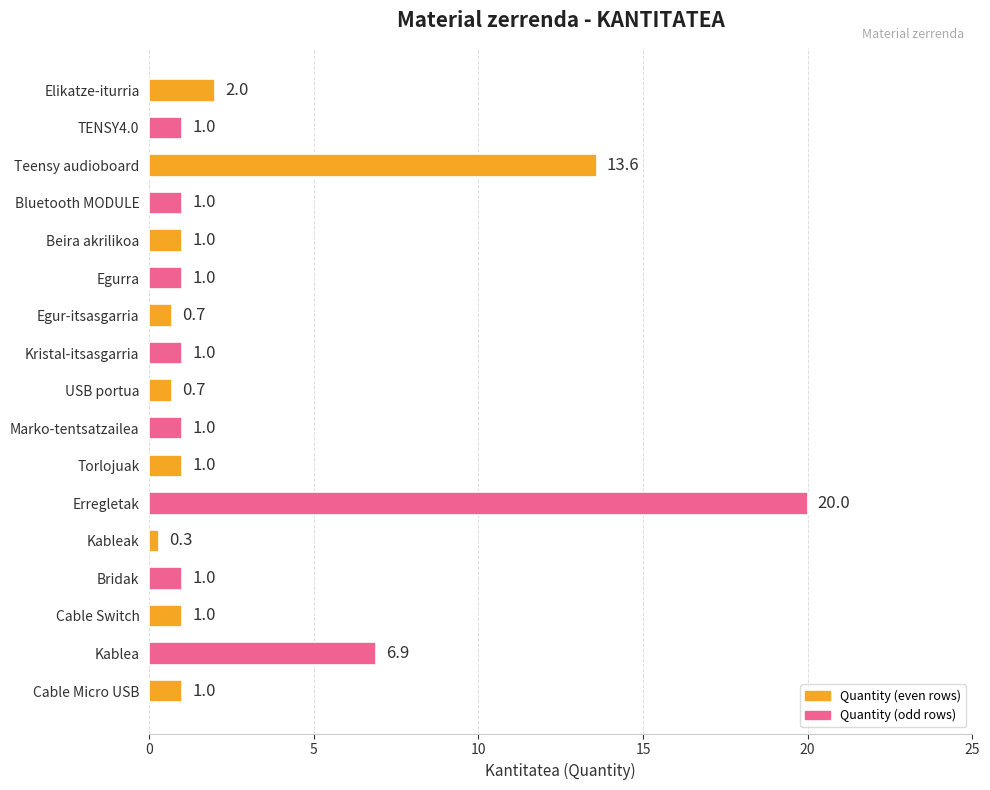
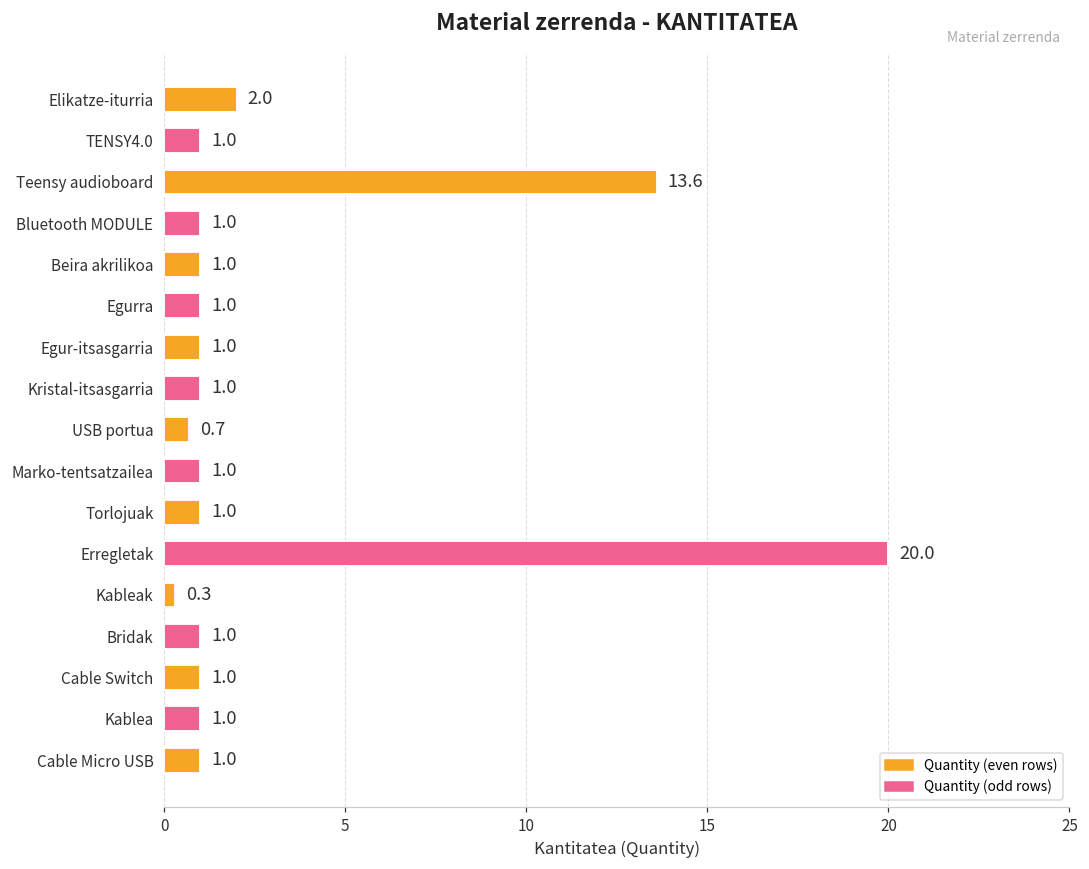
  {
    "Elikatze-iturria": 2.0,
    "TENSY4.0": 1.0,
    "Teensy audioboard": 13.6,
    "Bluetooth MODULE": 1.0,
    "Beira akrilikoa": 1.0,
    "Egurra": 1.0,
-   "Egur-itsasgarria": 0.7,
+   "Egur-itsasgarria": 1.0,
    "Kristal-itsasgarria": 1.0,
    "USB portua": 0.7,
    "Marko-tentsatzailea": 1.0,
    "Torlojuak": 1.0,
    "Erregletak": 20.0,
    "Kableak": 0.3,
    "Bridak": 1.0,
    "Cable Switch": 1.0,
-   "Kablea": 6.9,
+   "Kablea": 1.0,
    "Cable Micro USB": 1.0
  }
